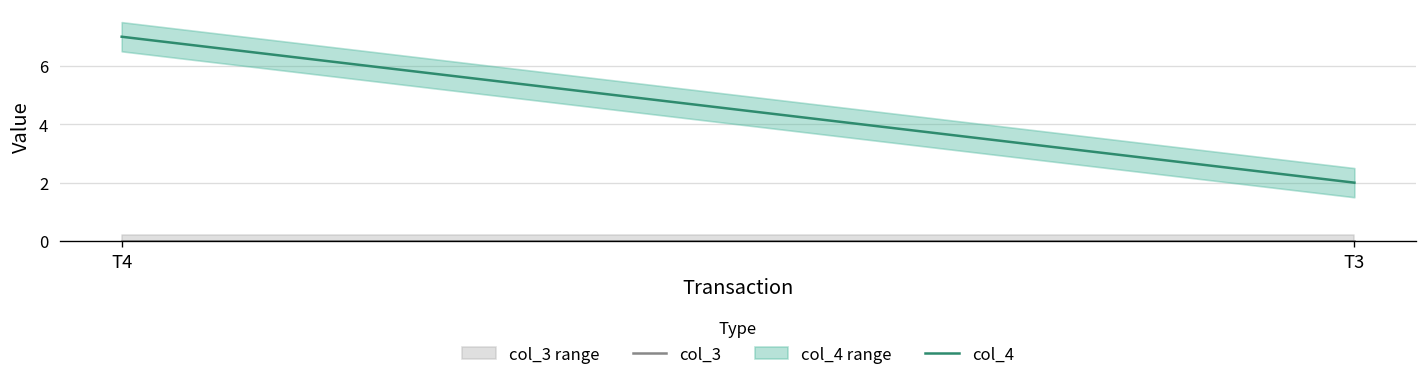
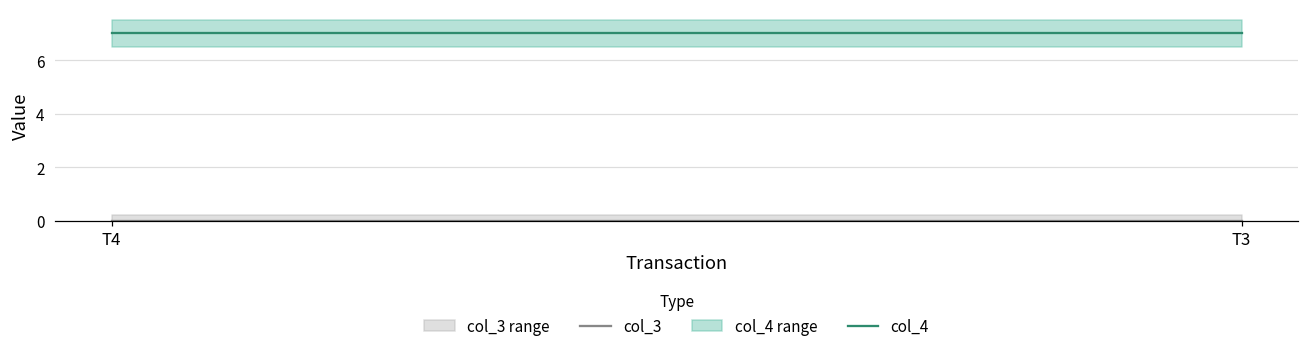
  {
    "col_3": {
      "T4": 0,
      "T3": 0
    },
    "col_4": {
      "T4": 7,
-     "T3": 2
+     "T3": 7
    }
  }
